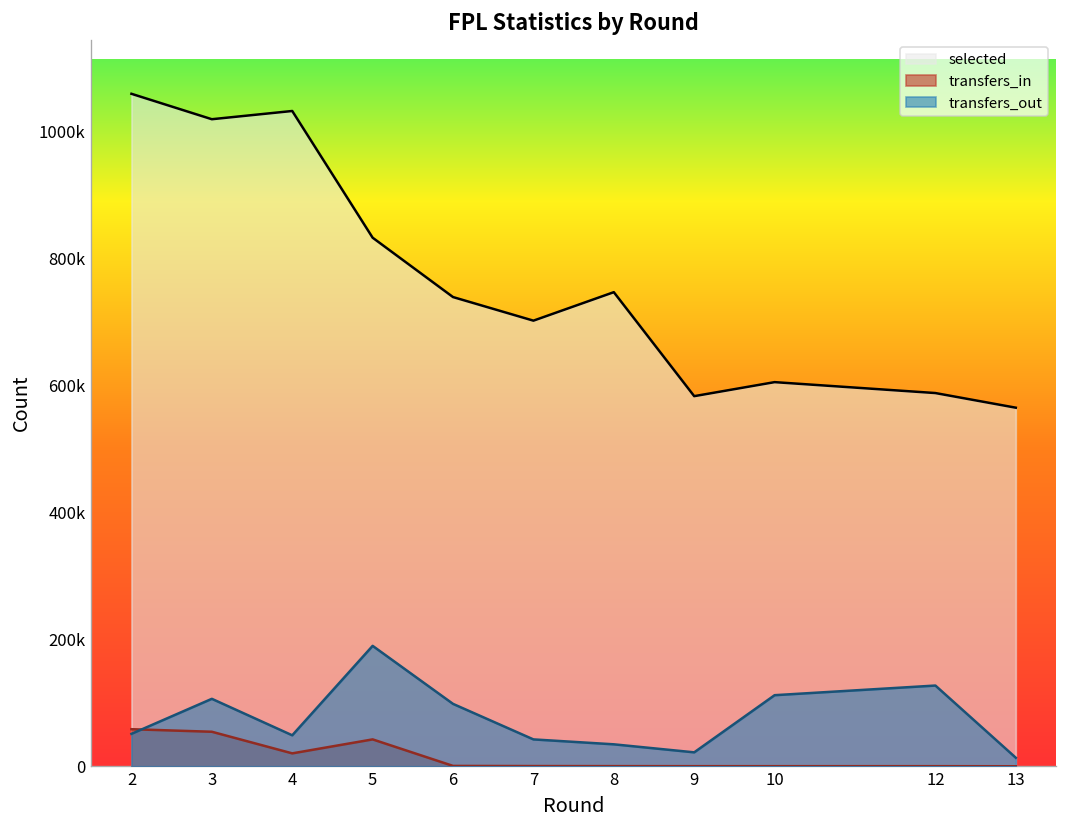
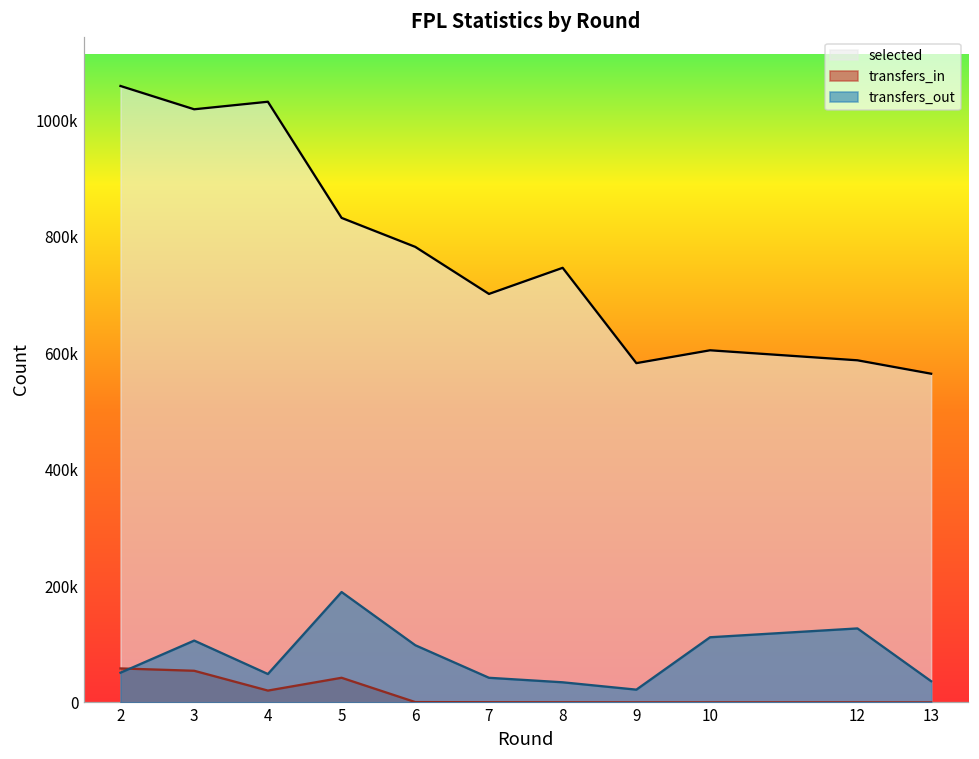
  {
    "selected": {
      "2": 1060000,
      "3": 1020000,
      "4": 1030000,
      "5": 830000,
-     "6": 740000,
+     "6": 780000,
      "7": 700000,
      "8": 750000,
      "9": 580000,
      "10": 610000,
      "12": 590000,
      "13": 560000
    },
    "transfers_in": {
      "2": 60000,
      "3": 50000,
      "4": 20000,
      "5": 40000,
      "6": 0,
      "7": 0,
      "8": 0,
      "9": 0,
      "10": 0,
      "12": 0,
      "13": 0
    },
    "transfers_out": {
      "2": 50000,
      "3": 110000,
      "4": 50000,
      "5": 190000,
      "6": 100000,
      "7": 40000,
      "8": 30000,
      "9": 20000,
      "10": 110000,
      "12": 130000,
-     "13": 10000
+     "13": 40000
    }
  }
